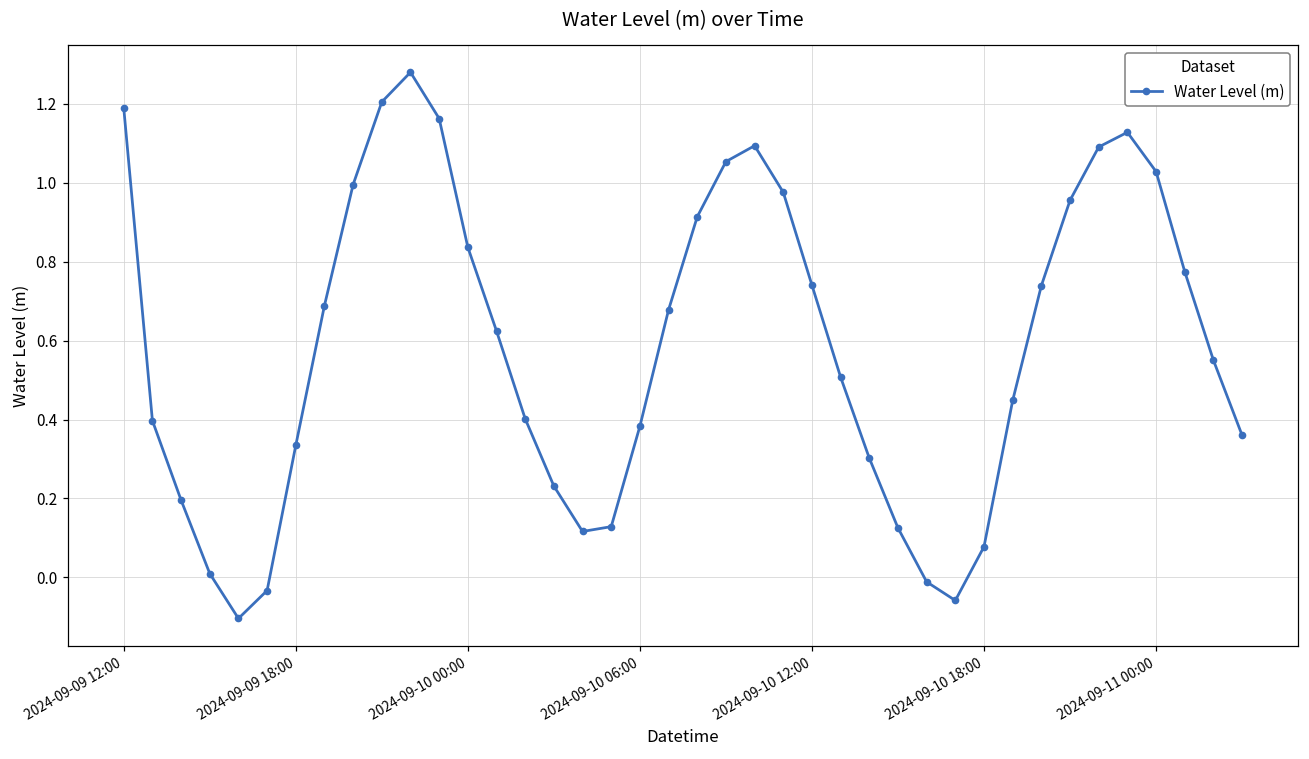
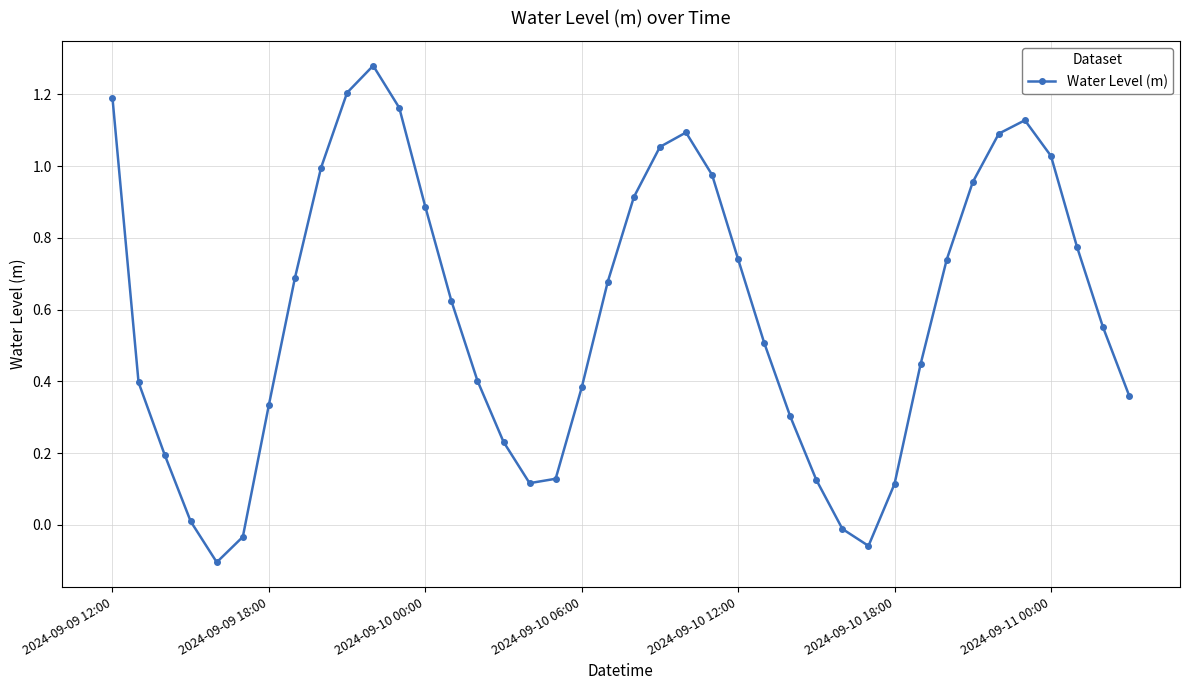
  {
    "2024-09-09 12:00": 1.19,
    "2024-09-09 18:00": 0.33,
-   "2024-09-10 00:00": 0.84,
+   "2024-09-10 00:00": 0.89,
    "2024-09-10 06:00": 0.38,
    "2024-09-10 12:00": 0.74,
-   "2024-09-10 18:00": 0.08,
+   "2024-09-10 18:00": 0.11,
    "2024-09-11 00:00": 1.03
  }
